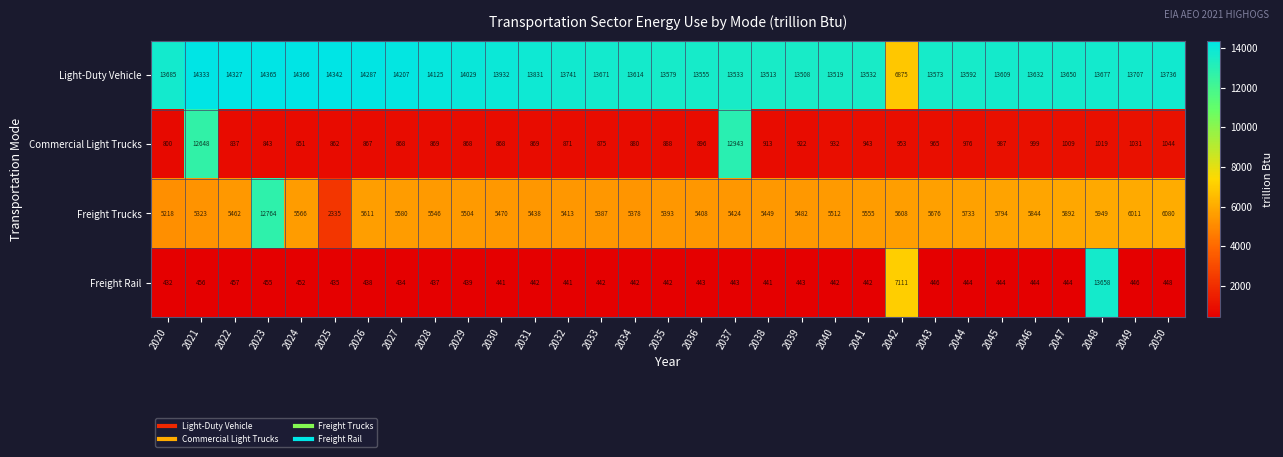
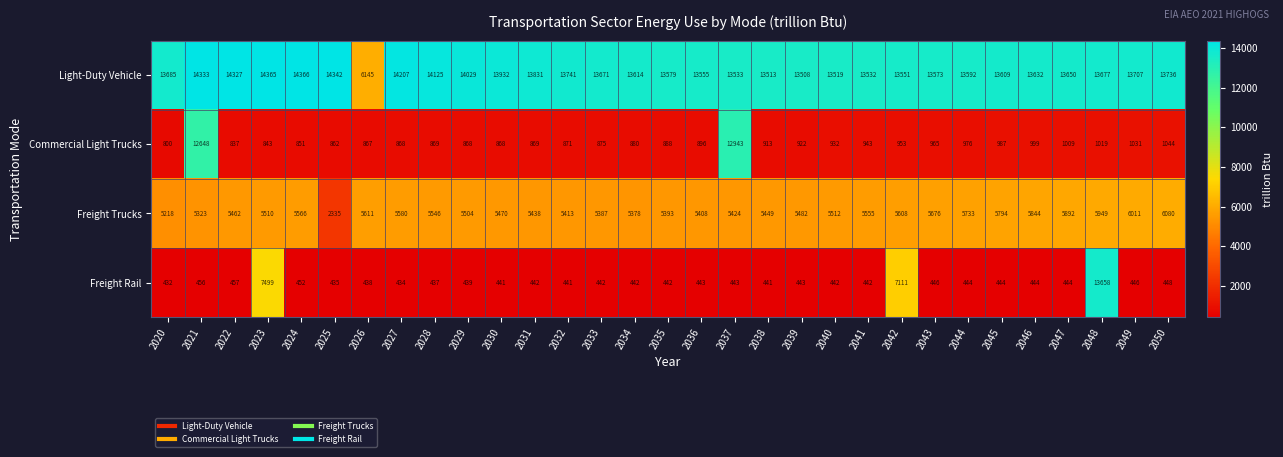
  {
    "Light-Duty Vehicle": {
      "2020": 13685,
      "2021": 14333,
      "2022": 14327,
      "2023": 14365,
      "2024": 14366,
      "2025": 14342,
-     "2026": 14287,
+     "2026": 6145,
      "2027": 14207,
      "2028": 14125,
      "2029": 14029,
      "2030": 13932,
      "2031": 13831,
      "2032": 13741,
      "2033": 13671,
      "2034": 13614,
      "2035": 13579,
      "2036": 13555,
      "2037": 13533,
      "2038": 13513,
      "2039": 13508,
      "2040": 13519,
      "2041": 13532,
-     "2042": 6875,
+     "2042": 13551,
      "2043": 13573,
      "2044": 13592,
      "2045": 13609,
      "2046": 13632,
      "2047": 13650,
      "2048": 13677,
      "2049": 13707,
      "2050": 13736
    },
    "Commercial Light Trucks": {
      "2020": 800,
      "2021": 12648,
      "2022": 837,
      "2023": 843,
      "2024": 851,
      "2025": 862,
      "2026": 867,
      "2027": 868,
      "2028": 869,
      "2029": 868,
      "2030": 868,
      "2031": 869,
      "2032": 871,
      "2033": 875,
      "2034": 880,
      "2035": 888,
      "2036": 896,
      "2037": 12943,
      "2038": 913,
      "2039": 922,
      "2040": 932,
      "2041": 943,
      "2042": 953,
      "2043": 965,
      "2044": 976,
      "2045": 987,
      "2046": 999,
      "2047": 1009,
      "2048": 1019,
      "2049": 1031,
      "2050": 1044
    },
    "Freight Trucks": {
      "2020": 5218,
      "2021": 5323,
      "2022": 5462,
-     "2023": 12764,
+     "2023": 5510,
      "2024": 5566,
      "2025": 2335,
      "2026": 5611,
      "2027": 5580,
      "2028": 5546,
      "2029": 5504,
      "2030": 5470,
      "2031": 5438,
      "2032": 5413,
      "2033": 5387,
      "2034": 5378,
      "2035": 5393,
      "2036": 5408,
      "2037": 5424,
      "2038": 5449,
      "2039": 5482,
      "2040": 5512,
      "2041": 5555,
      "2042": 5608,
      "2043": 5676,
      "2044": 5733,
      "2045": 5794,
      "2046": 5844,
      "2047": 5892,
      "2048": 5949,
      "2049": 6011,
      "2050": 6080
    },
    "Freight Rail": {
      "2020": 432,
      "2021": 456,
      "2022": 457,
-     "2023": 455,
+     "2023": 7499,
      "2024": 452,
      "2025": 435,
      "2026": 438,
      "2027": 434,
      "2028": 437,
      "2029": 439,
      "2030": 441,
      "2031": 442,
      "2032": 441,
      "2033": 442,
      "2034": 442,
      "2035": 442,
      "2036": 443,
      "2037": 443,
      "2038": 441,
      "2039": 443,
      "2040": 442,
      "2041": 442,
      "2042": 7111,
      "2043": 446,
      "2044": 444,
      "2045": 444,
      "2046": 444,
      "2047": 444,
      "2048": 13658,
      "2049": 446,
      "2050": 448
    }
  }
